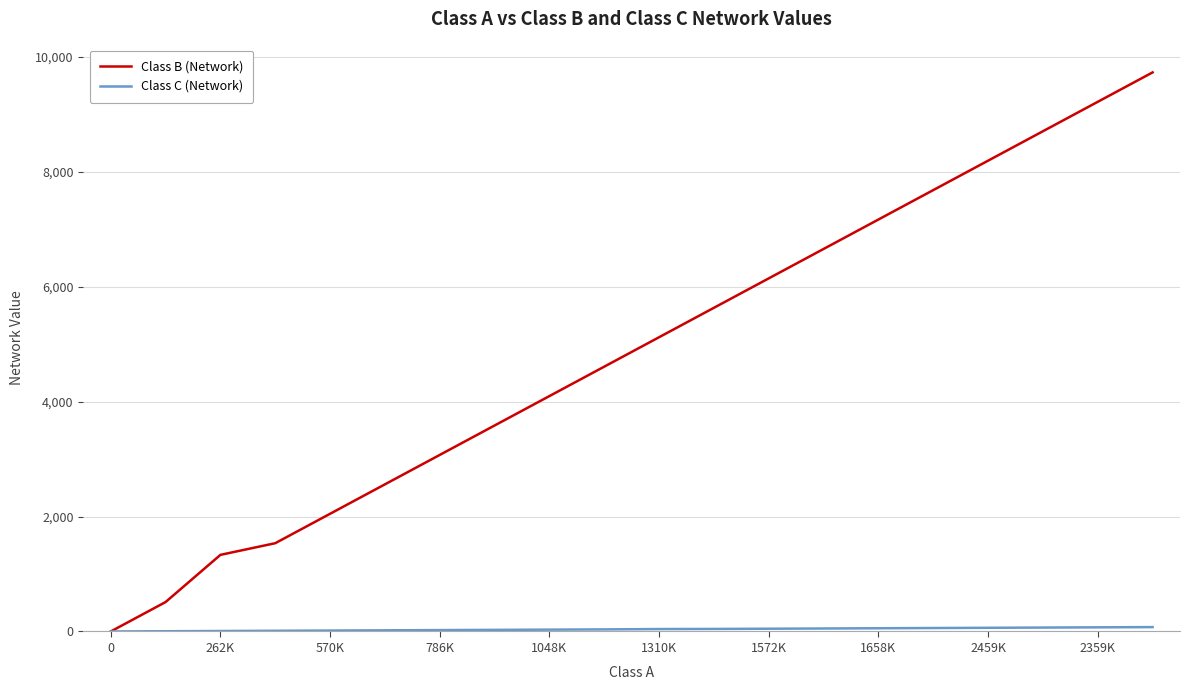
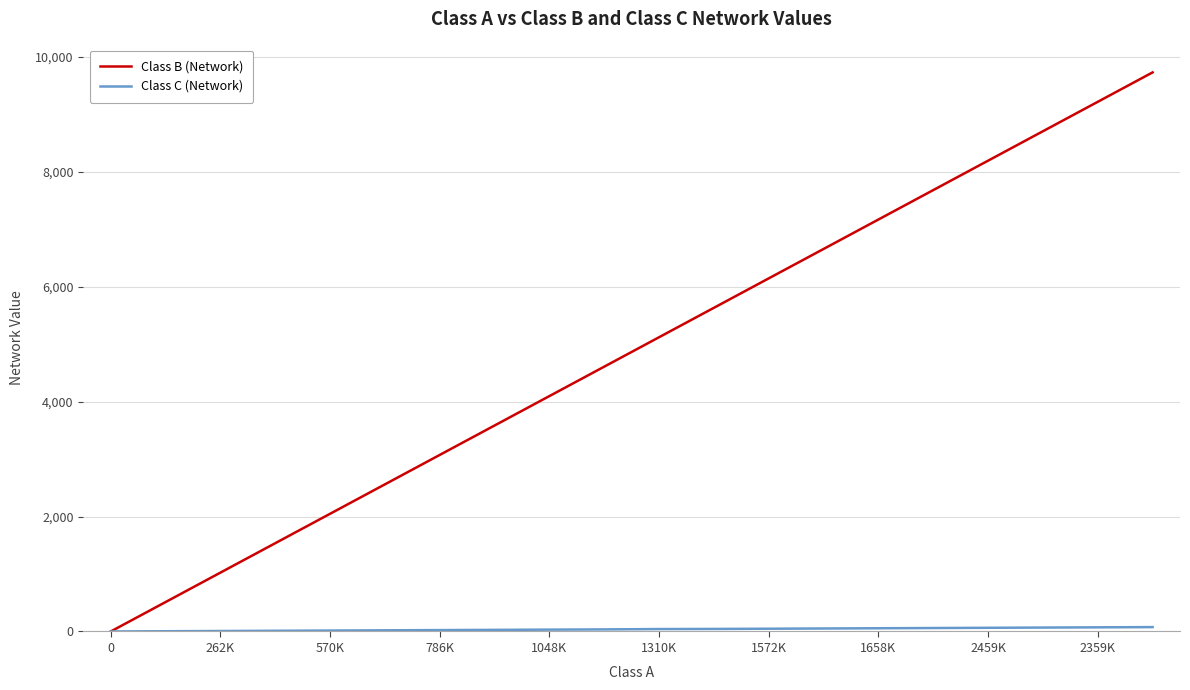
  {
    "Class B (Network)": {
-     "262K": "1,300",
+     "262K": "1,000",
      "570K": "2,000",
      "786K": "3,100",
      "1048K": "4,100",
      "1310K": "5,100",
      "1572K": "6,100",
      "1658K": "7,200",
      "2459K": "8,200",
      "2359K": "9,200"
    },
    "Class C (Network)": {
      "262K": "0",
      "570K": "0",
      "786K": "0",
      "1048K": "0",
      "1310K": "0",
      "1572K": "0",
      "1658K": "100",
      "2459K": "100",
      "2359K": "100"
    }
  }
